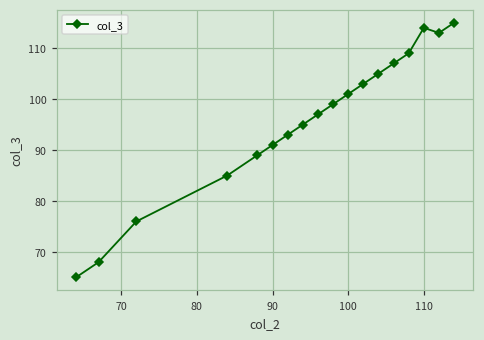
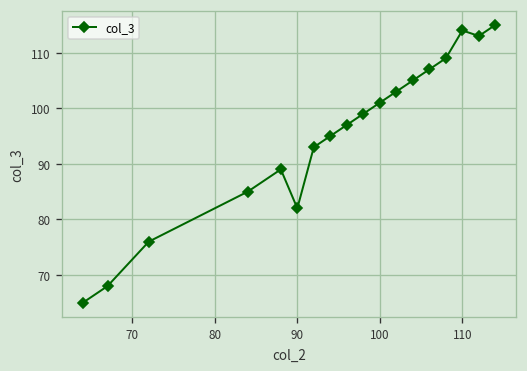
  {
-   "90": 91,
+   "90": 82,
    "100": 101,
    "110": 114
  }
